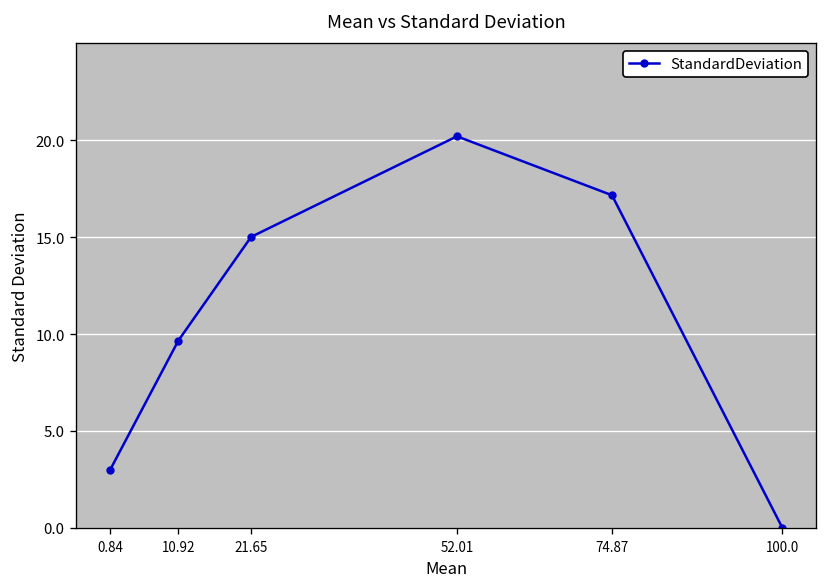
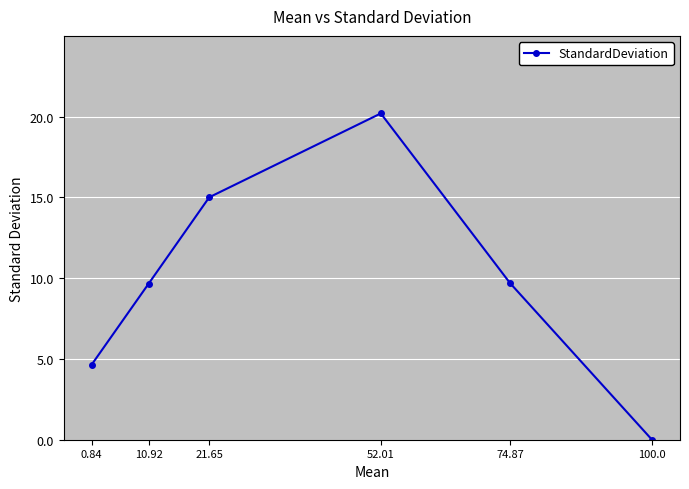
  {
-   "0.84": 3.0,
+   "0.84": 4.7,
    "10.92": 9.7,
    "21.65": 15.0,
    "52.01": 20.2,
-   "74.87": 17.2,
+   "74.87": 9.7,
    "100.0": 0.0
  }
